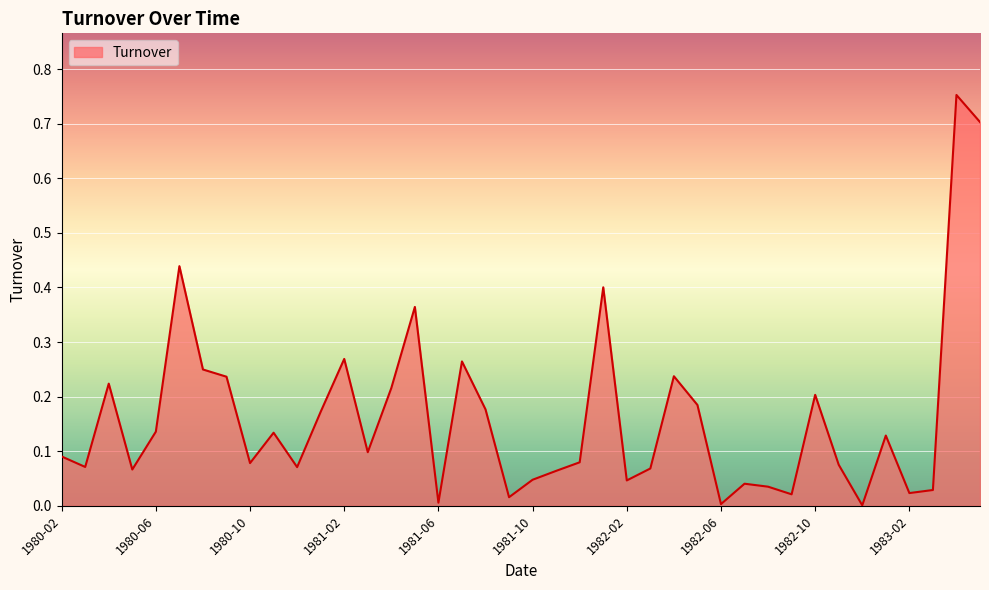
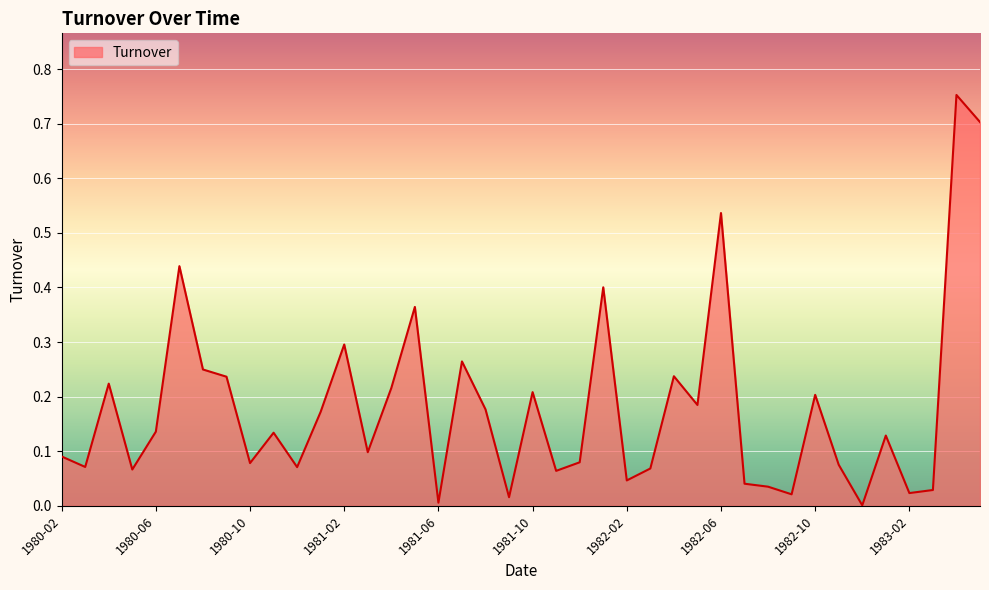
  {
    "1980-02": 0.09,
    "1980-06": 0.14,
    "1980-10": 0.08,
-   "1981-02": 0.27,
+   "1981-02": 0.30,
    "1981-06": 0.01,
-   "1981-10": 0.05,
+   "1981-10": 0.21,
    "1982-02": 0.05,
-   "1982-06": 0.00,
+   "1982-06": 0.54,
    "1982-10": 0.20,
    "1983-02": 0.02
  }
